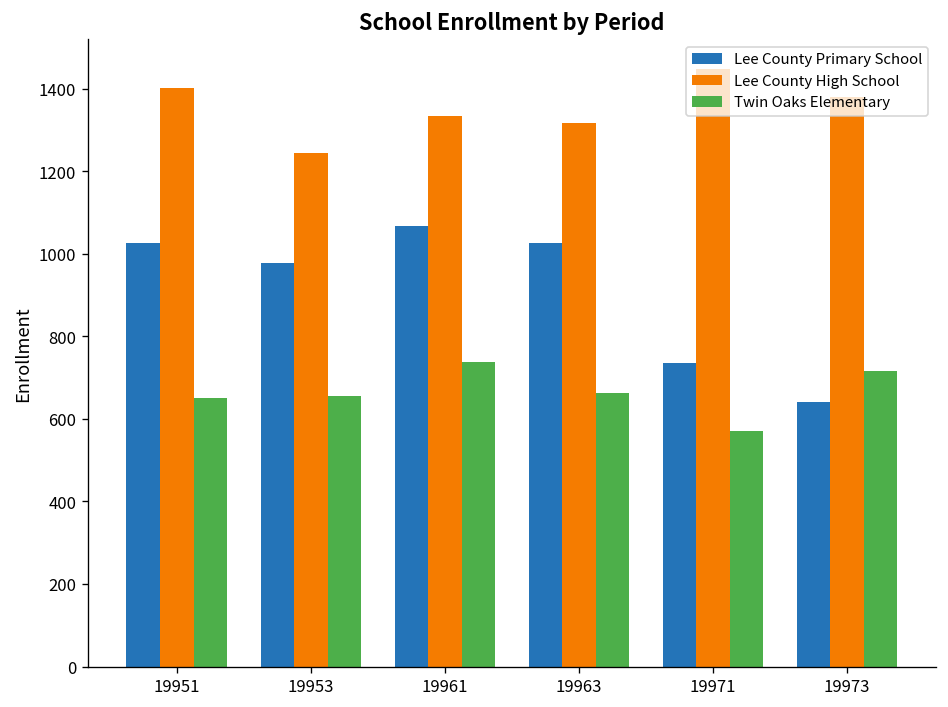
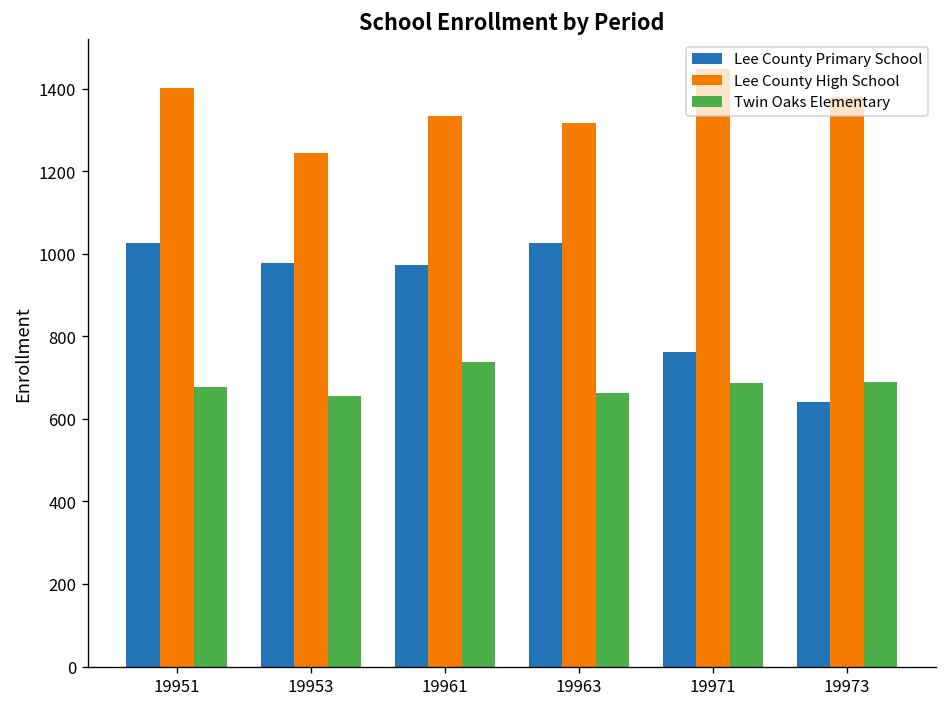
  {
    "Lee County Primary School": {
      "19951": 1030,
      "19953": 980,
-     "19961": 1070,
+     "19961": 970,
      "19963": 1030,
-     "19971": 740,
+     "19971": 760,
      "19973": 640
    },
    "Lee County High School": {
      "19951": 1400,
      "19953": 1240,
      "19961": 1330,
      "19963": 1320
    },
    "Twin Oaks Elementary": {
-     "19951": 650,
+     "19951": 680,
      "19953": 660,
      "19961": 740,
      "19963": 660,
-     "19971": 570,
-     "19973": 720
+     "19971": 690,
+     "19973": 690
    }
  }
